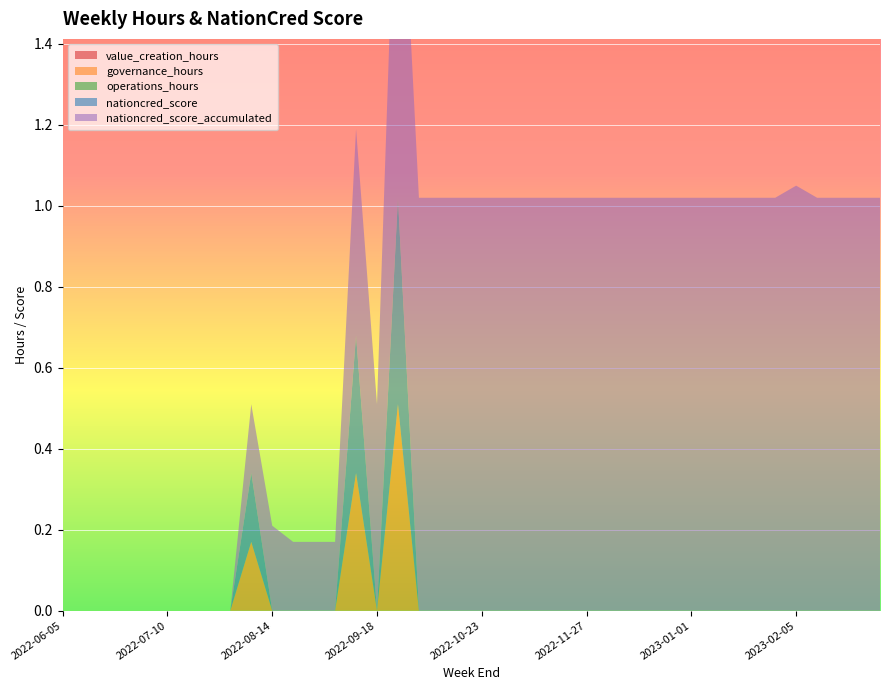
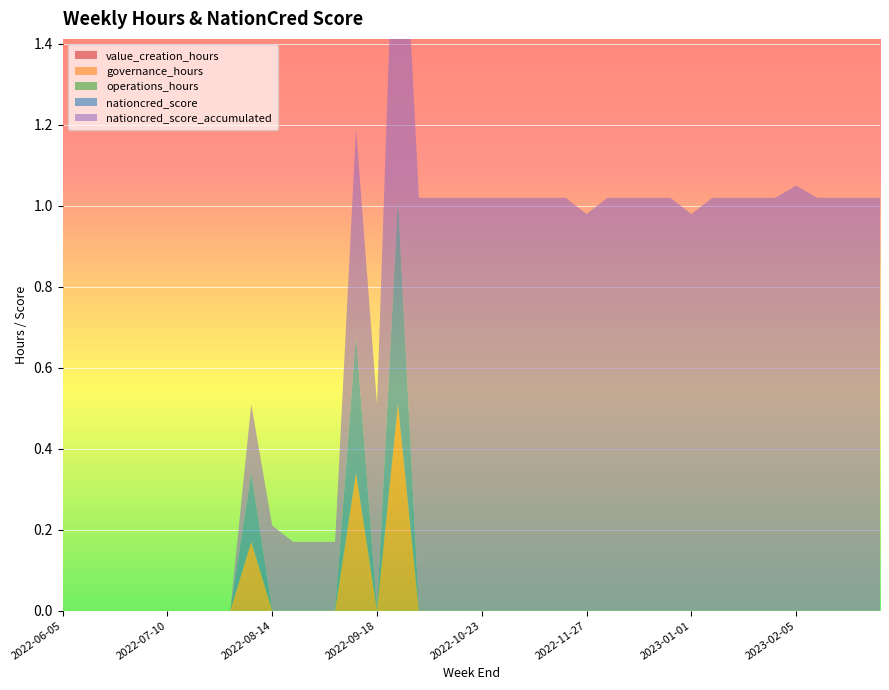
  {
    "nationcred_score_accumulated": {
      "2022-08-14": 0.21,
      "2022-09-18": 0.51,
      "2022-10-23": 1.02,
-     "2022-11-27": 1.02,
-     "2023-01-01": 1.02,
+     "2022-11-27": 0.98,
+     "2023-01-01": 0.98,
      "2023-02-05": 1.05
    }
  }
